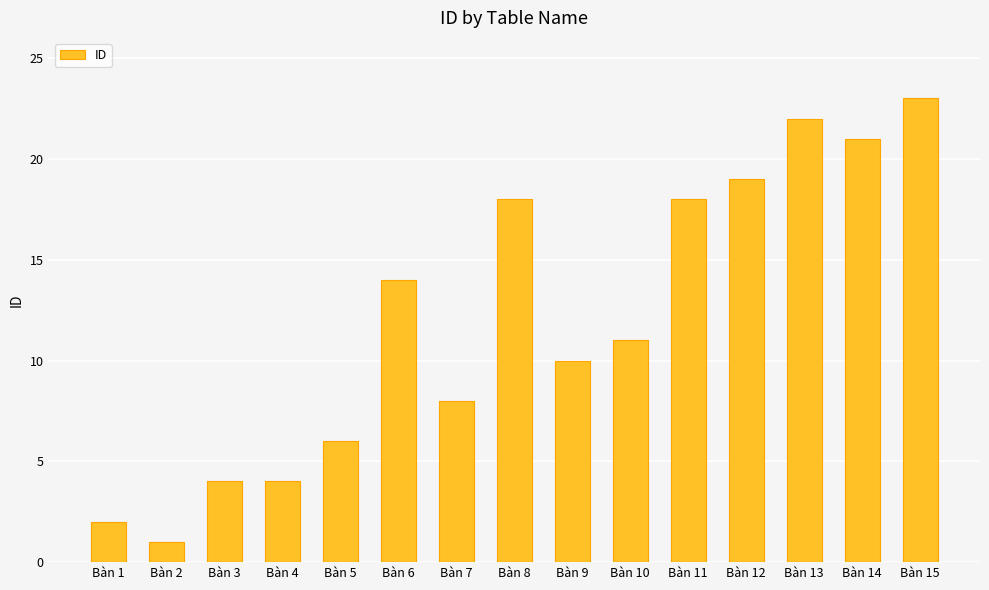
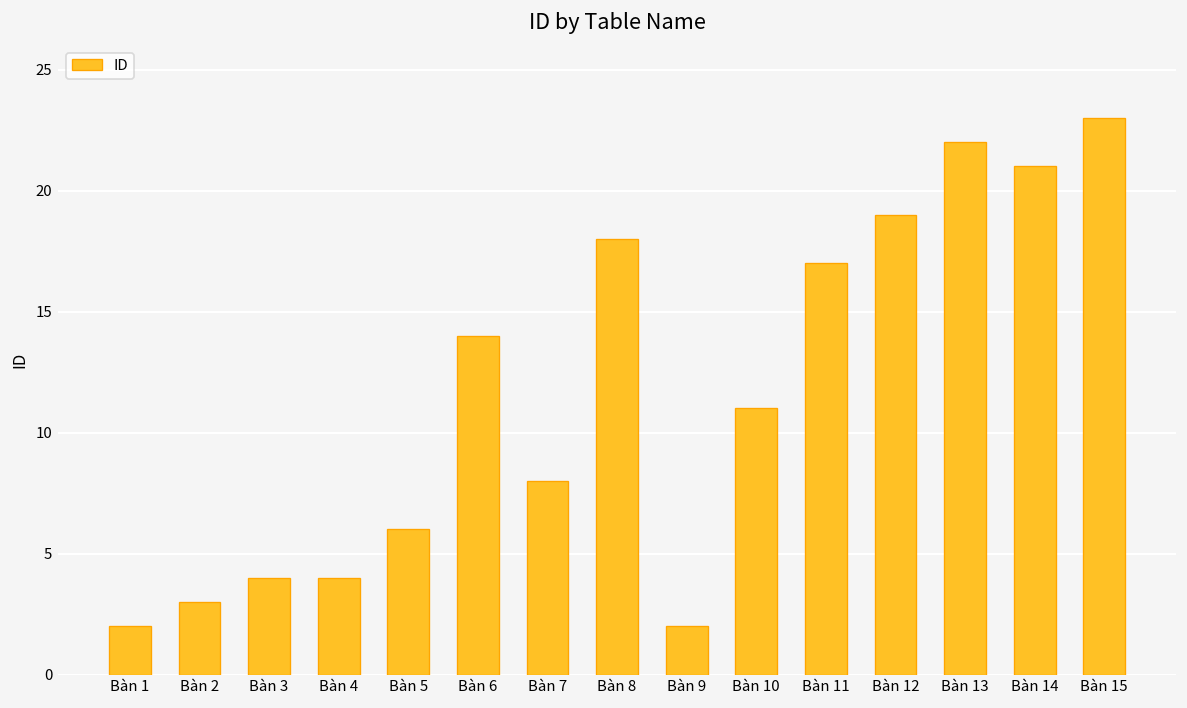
  {
    "Bàn 1": 2,
-   "Bàn 2": 1,
+   "Bàn 2": 3,
    "Bàn 3": 4,
    "Bàn 4": 4,
    "Bàn 5": 6,
    "Bàn 6": 14,
    "Bàn 7": 8,
    "Bàn 8": 18,
-   "Bàn 9": 10,
+   "Bàn 9": 2,
    "Bàn 10": 11,
-   "Bàn 11": 18,
+   "Bàn 11": 17,
    "Bàn 12": 19,
    "Bàn 13": 22,
    "Bàn 14": 21,
    "Bàn 15": 23
  }
